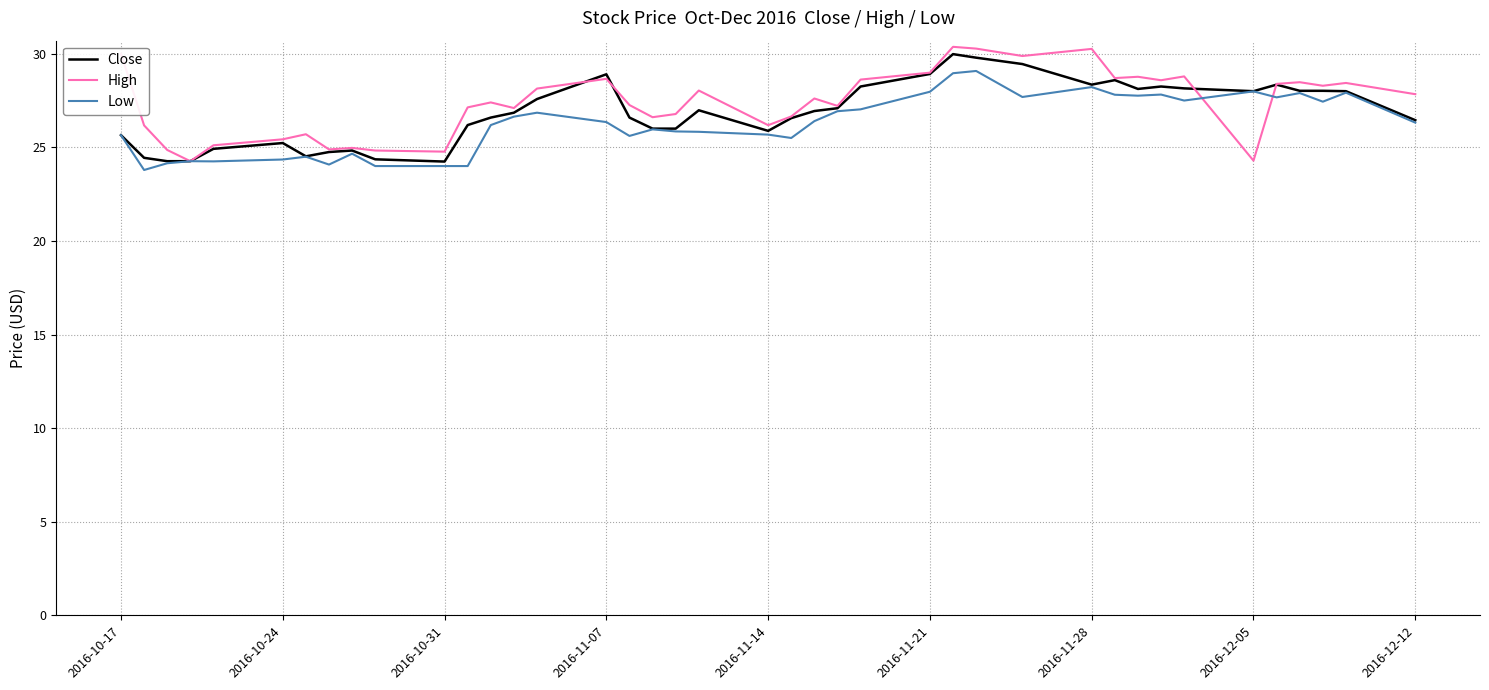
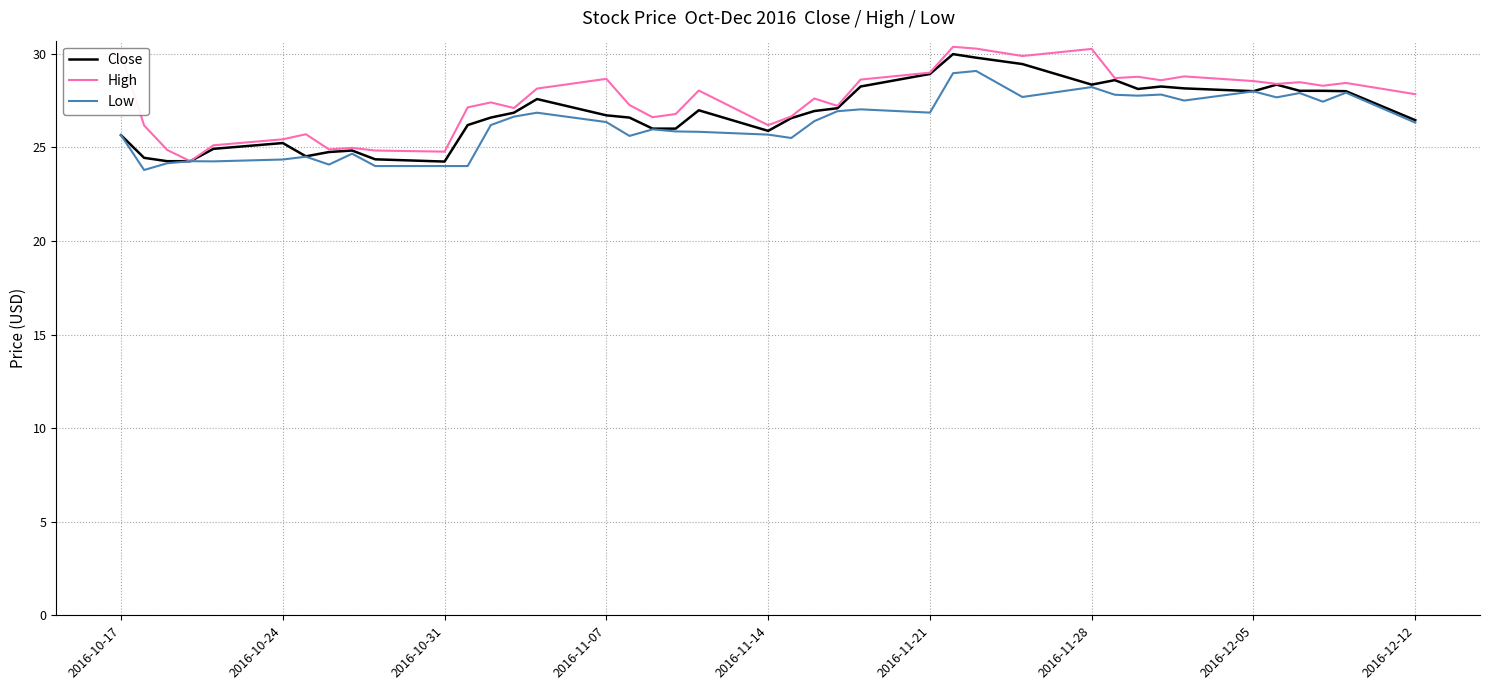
  {
    "Close": {
      "2016-10-24": 25.2,
      "2016-10-31": 24.2,
-     "2016-11-07": 28.9,
+     "2016-11-07": 26.7,
      "2016-11-14": 25.9
    },
    "High": {
      "2016-10-24": 25.4,
      "2016-10-31": 24.8,
      "2016-11-07": 28.7,
      "2016-11-14": 26.2,
      "2016-11-28": 30.3,
-     "2016-12-05": 24.3,
+     "2016-12-05": 28.5,
      "2016-12-12": 27.8
    },
    "Low": {
      "2016-10-24": 24.4,
      "2016-10-31": 24.0,
      "2016-11-07": 26.4,
      "2016-11-14": 25.7,
-     "2016-11-21": 28.0
+     "2016-11-21": 26.9
    }
  }
